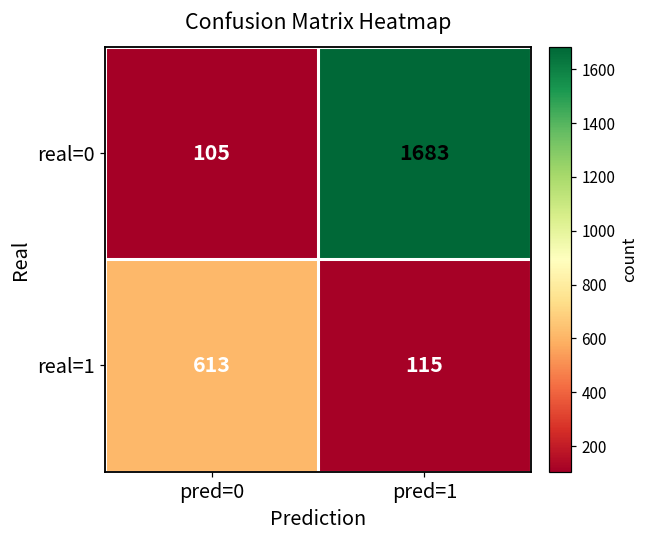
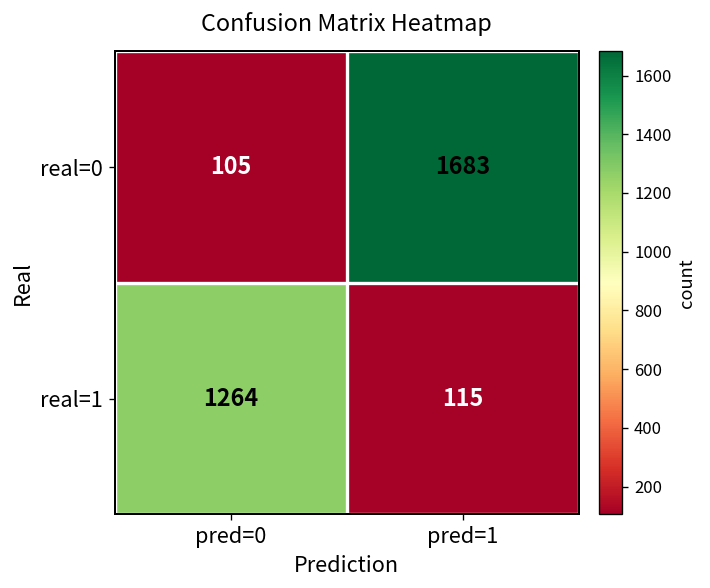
  {
    "real=0": {
      "pred=0": 105,
      "pred=1": 1683
    },
    "real=1": {
-     "pred=0": 613,
+     "pred=0": 1264,
      "pred=1": 115
    }
  }
